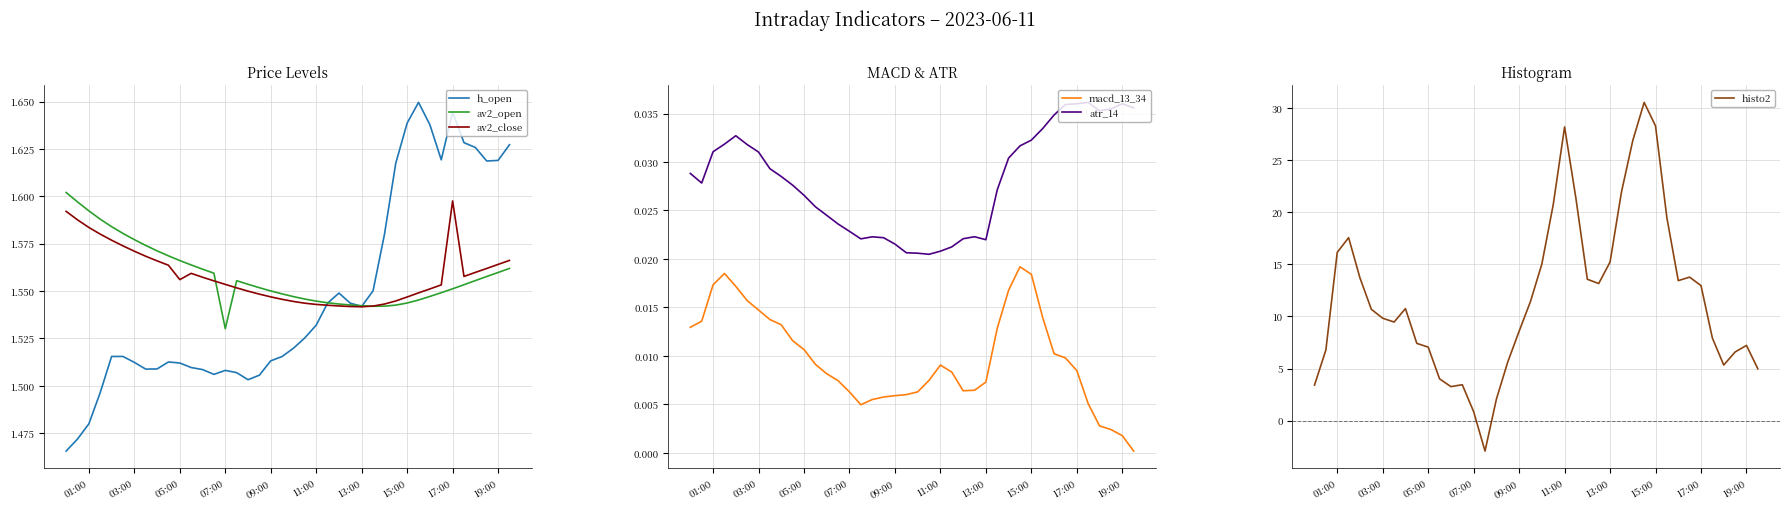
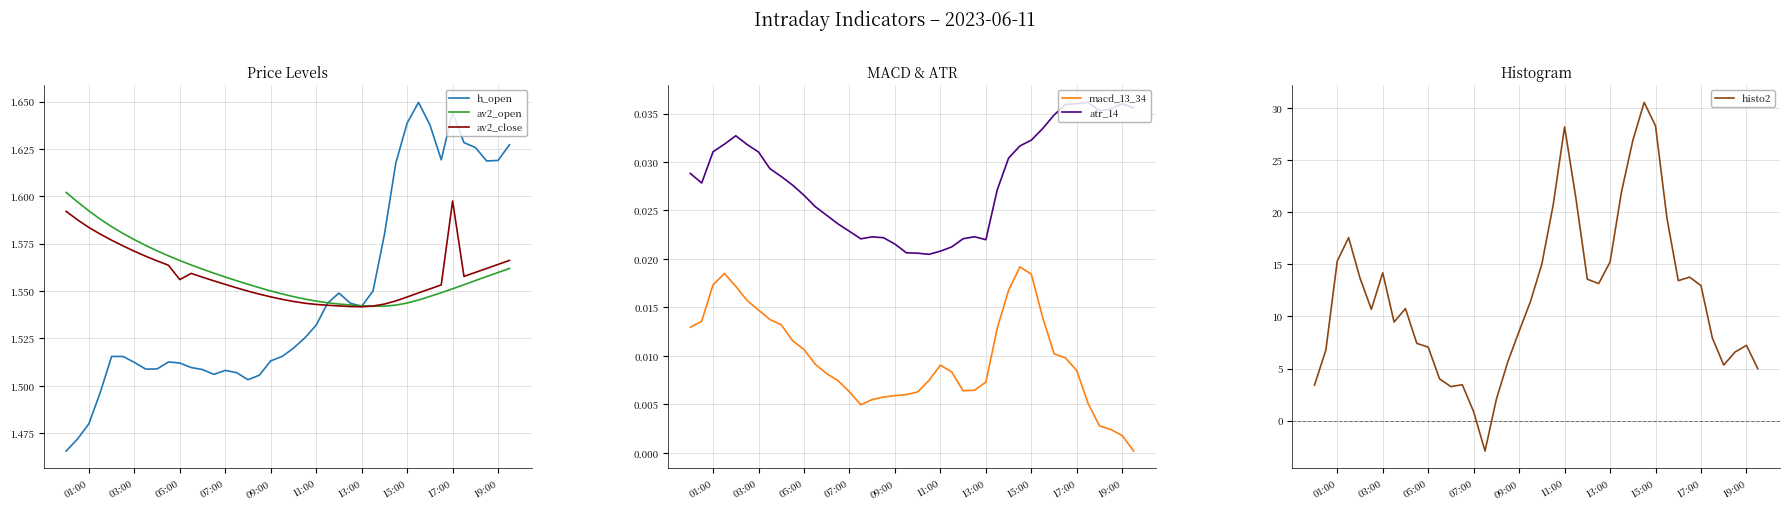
  {
    "Price Levels": {
      "h_open": {
        "01:00": 1.480,
        "03:00": 1.512,
        "05:00": 1.512,
        "07:00": 1.508,
        "09:00": 1.513,
        "11:00": 1.532,
        "15:00": 1.639,
        "19:00": 1.619
      },
      "av2_open": {
        "01:00": 1.592,
        "03:00": 1.577,
        "05:00": 1.566,
-       "07:00": 1.530,
+       "07:00": 1.557,
        "09:00": 1.550,
        "11:00": 1.545,
        "15:00": 1.544,
        "17:00": 1.551,
        "19:00": 1.560
      },
      "av2_close": {
        "01:00": 1.584,
        "03:00": 1.571,
        "05:00": 1.556,
        "07:00": 1.554,
        "09:00": 1.547,
        "11:00": 1.543,
        "15:00": 1.547,
        "17:00": 1.598,
        "19:00": 1.564
      }
    },
    "MACD & ATR": {
      "macd_13_34": {
        "01:00": 0.017,
        "03:00": 0.015,
        "05:00": 0.011,
        "07:00": 0.006,
        "09:00": 0.006,
        "11:00": 0.009,
        "13:00": 0.007,
        "15:00": 0.018,
        "17:00": 0.008,
        "19:00": 0.002
      },
      "atr_14": {
        "01:00": 0.031,
        "03:00": 0.031,
        "05:00": 0.027,
        "07:00": 0.023,
        "09:00": 0.022,
        "11:00": 0.021,
        "13:00": 0.022,
        "15:00": 0.032
      }
    },
    "Histogram": {
-     "01:00": 16.2,
-     "03:00": 9.8,
+     "01:00": 15.3,
+     "03:00": 14.2,
      "05:00": 7.1,
      "07:00": 0.9,
      "09:00": 8.6,
      "11:00": 28.2,
      "13:00": 15.2,
      "15:00": 28.3,
      "17:00": 13.0,
      "19:00": 7.2
    }
  }
